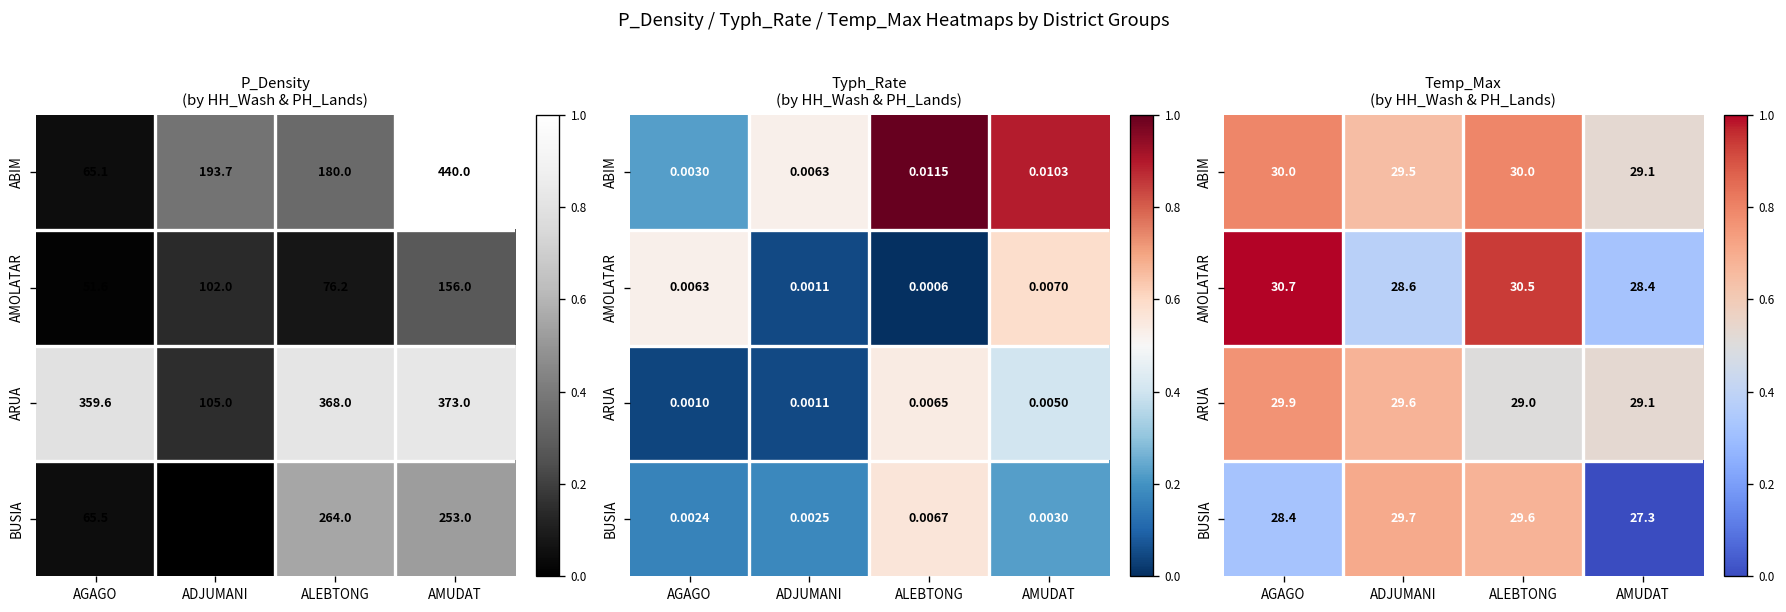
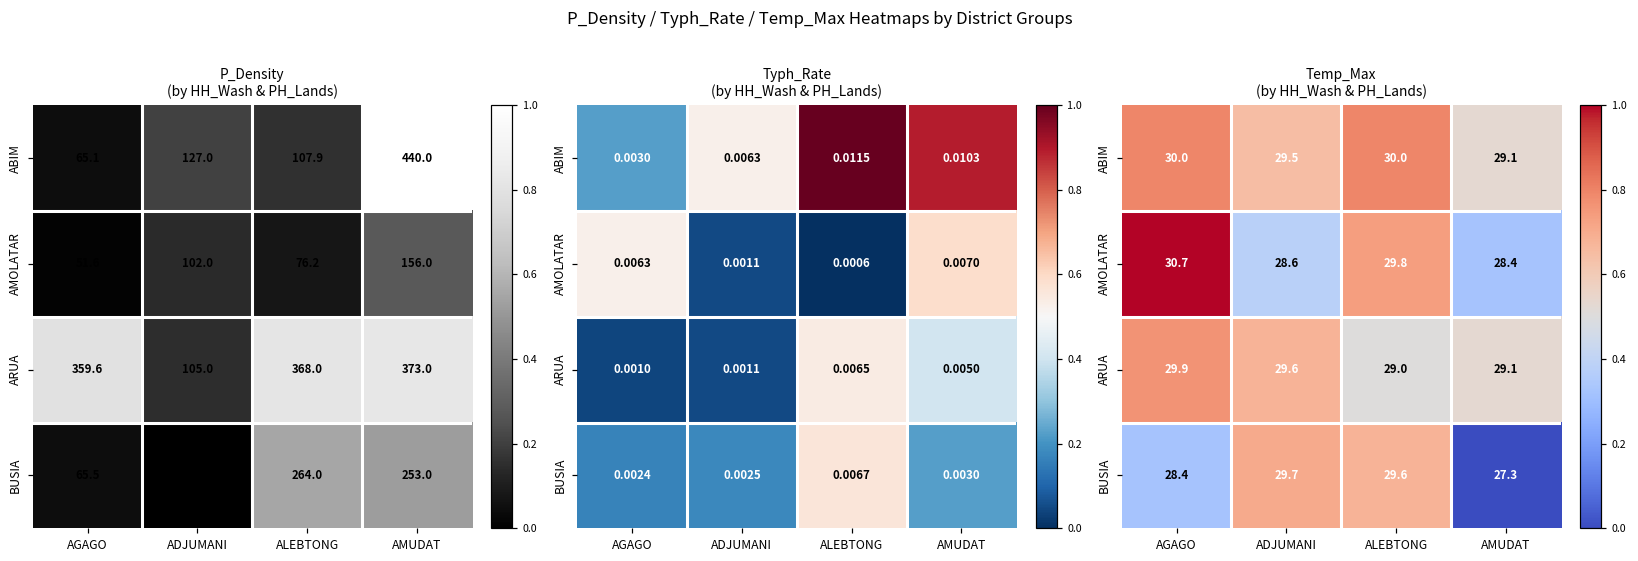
  {
    "P_Density (by HH_Wash & PH_Lands)": {
      "ABIM": {
-       "ADJUMANI": 193.7,
-       "ALEBTONG": 180.0,
+       "ADJUMANI": 127.0,
+       "ALEBTONG": 107.9,
        "AMUDAT": 440.0
      },
      "AMOLATAR": {
        "AMUDAT": 156.0
      },
      "ARUA": {
        "AGAGO": 359.6,
        "ALEBTONG": 368.0,
        "AMUDAT": 373.0
      },
      "BUSIA": {
        "ALEBTONG": 264.0,
        "AMUDAT": 253.0
      }
    },
    "Typh_Rate (by HH_Wash & PH_Lands)": {
      "ABIM": {
        "AGAGO": 0.0030,
        "ADJUMANI": 0.0063,
        "ALEBTONG": 0.0115,
        "AMUDAT": 0.0103
      },
      "AMOLATAR": {
        "AGAGO": 0.0063,
        "ADJUMANI": 0.0011,
        "ALEBTONG": 0.0006,
        "AMUDAT": 0.0070
      },
      "ARUA": {
        "AGAGO": 0.0010,
        "ADJUMANI": 0.0011,
        "ALEBTONG": 0.0065,
        "AMUDAT": 0.0050
      },
      "BUSIA": {
        "AGAGO": 0.0024,
        "ADJUMANI": 0.0025,
        "ALEBTONG": 0.0067,
        "AMUDAT": 0.0030
      }
    },
    "Temp_Max (by HH_Wash & PH_Lands)": {
      "ABIM": {
        "AGAGO": 30.0,
        "ADJUMANI": 29.5,
        "ALEBTONG": 30.0,
        "AMUDAT": 29.1
      },
      "AMOLATAR": {
        "AGAGO": 30.7,
        "ADJUMANI": 28.6,
-       "ALEBTONG": 30.5,
+       "ALEBTONG": 29.8,
        "AMUDAT": 28.4
      },
      "ARUA": {
        "AGAGO": 29.9,
        "ADJUMANI": 29.6,
        "ALEBTONG": 29.0,
        "AMUDAT": 29.1
      },
      "BUSIA": {
        "AGAGO": 28.4,
        "ADJUMANI": 29.7,
        "ALEBTONG": 29.6,
        "AMUDAT": 27.3
      }
    }
  }
